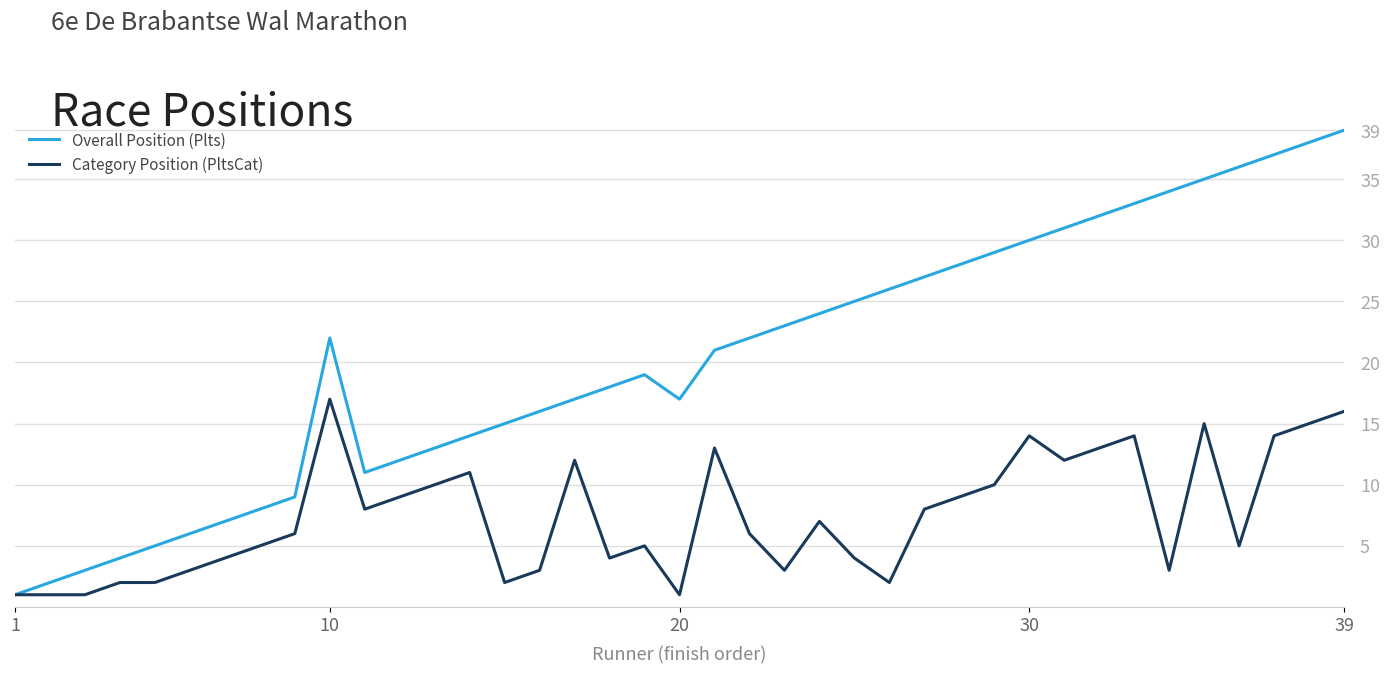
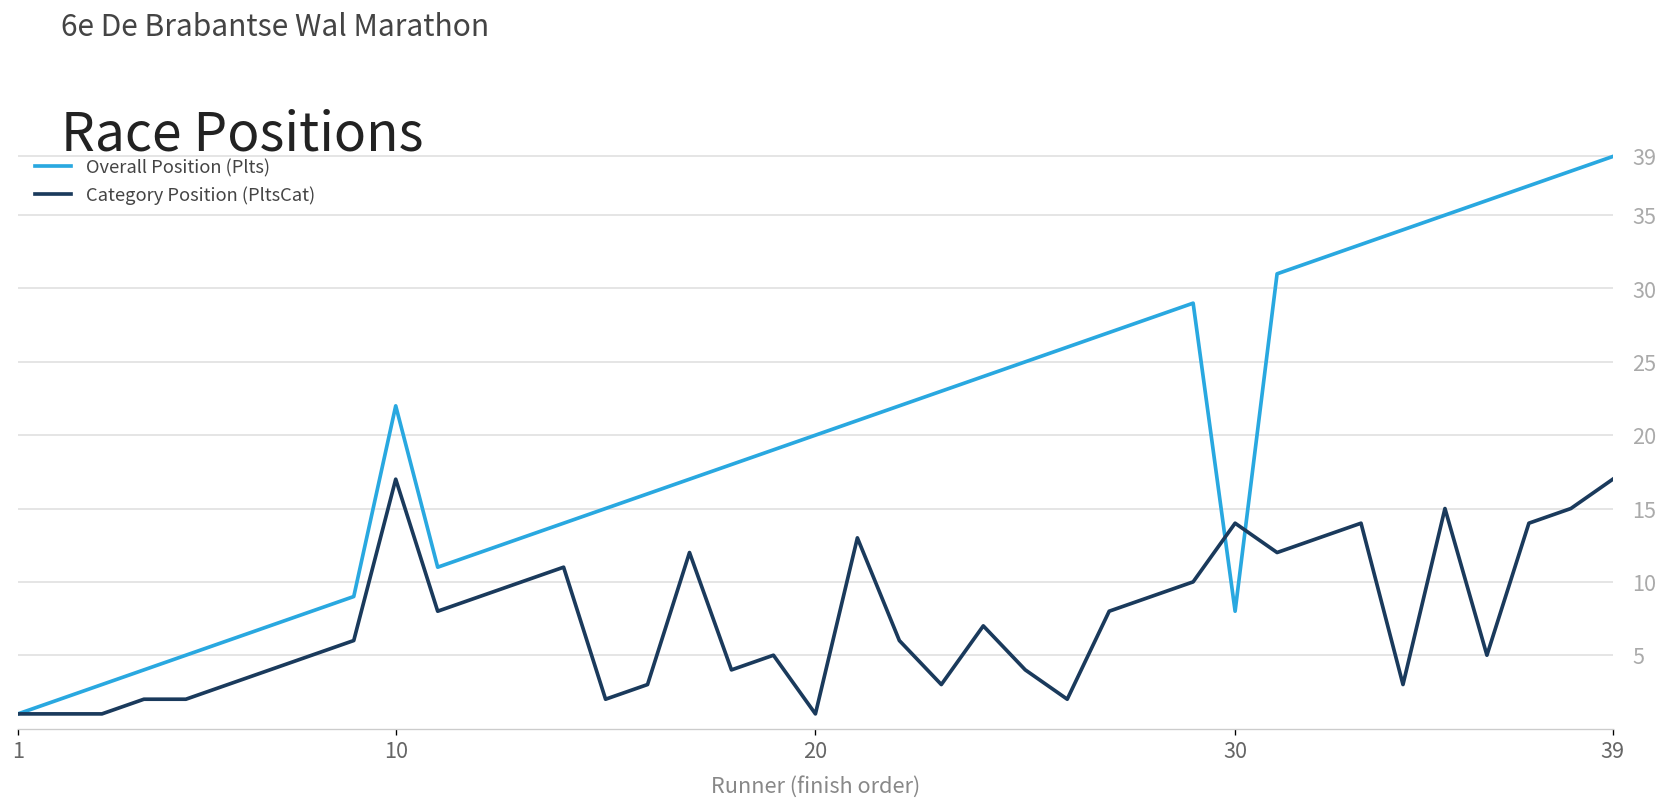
  {
    "Overall Position (Plts)": {
      "10": 22,
-     "20": 17,
-     "30": 30,
+     "20": 20,
+     "30": 8,
      "39": 39
    },
    "Category Position (PltsCat)": {
      "10": 17,
      "20": 1,
      "30": 14,
-     "39": 16
+     "39": 17
    }
  }
